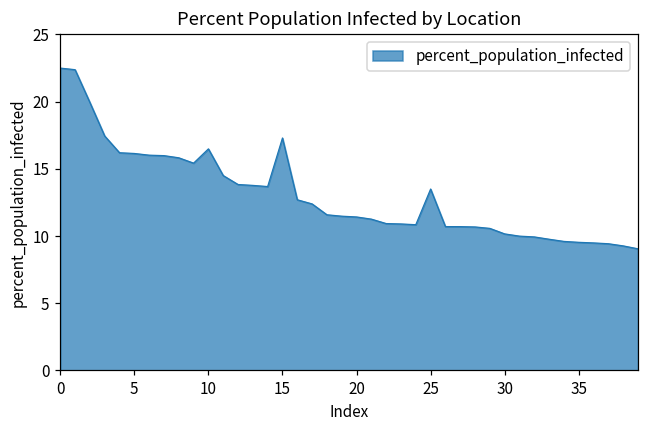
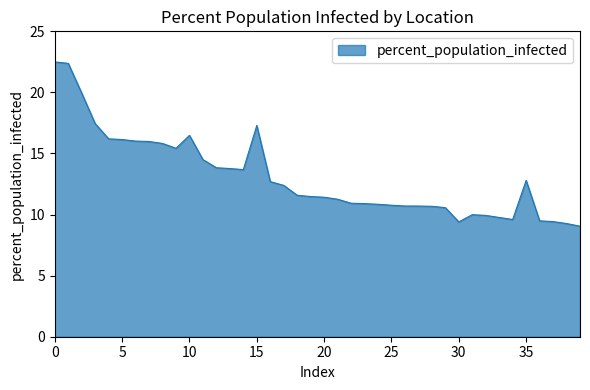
  {
    "0": 22.5,
    "5": 16.1,
    "10": 16.5,
    "15": 17.3,
    "20": 11.4,
-   "25": 13.5,
-   "30": 10.2,
-   "35": 9.5
+   "25": 10.8,
+   "30": 9.4,
+   "35": 12.8
  }
